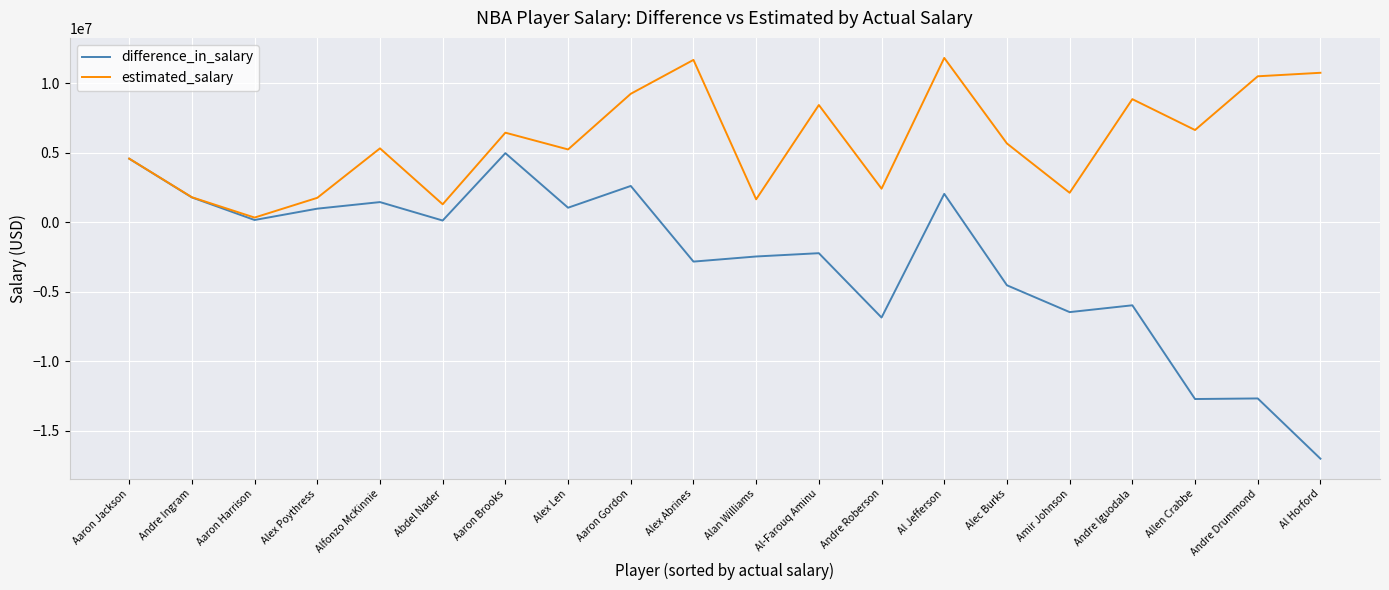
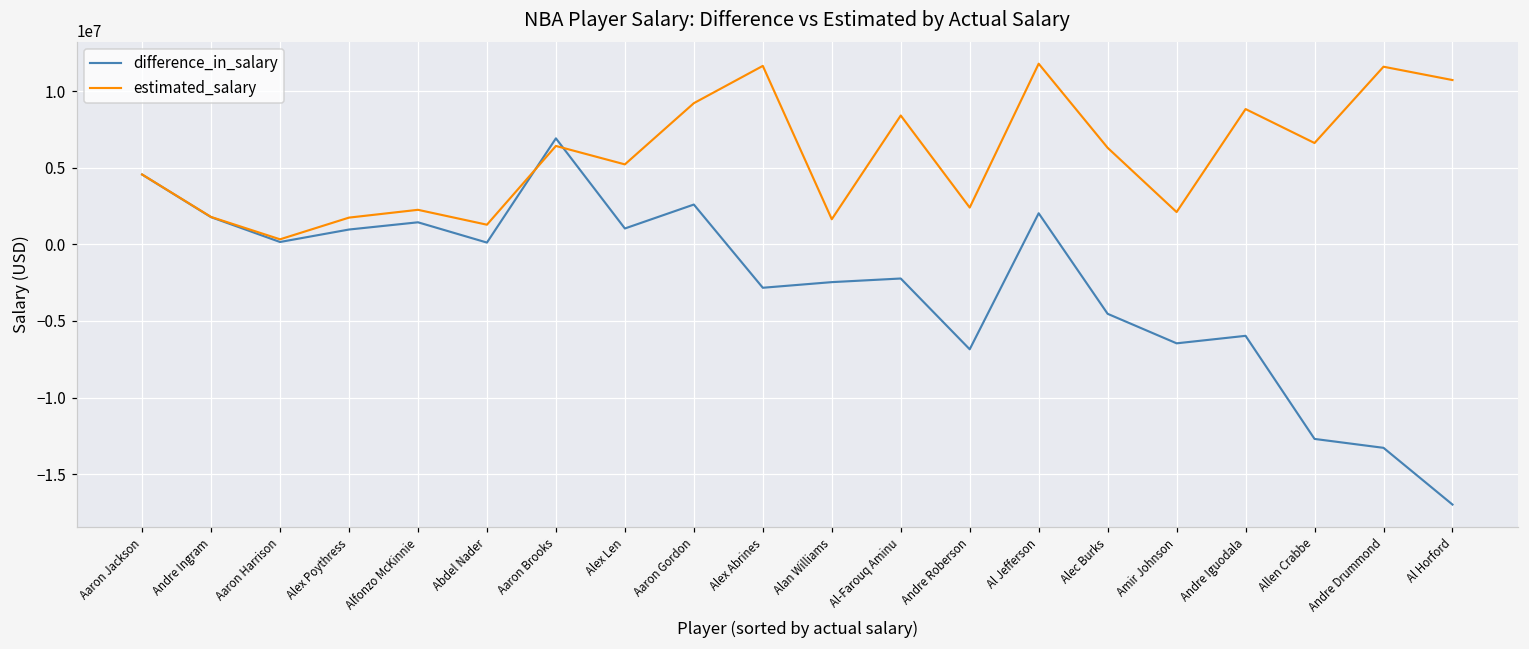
  {
    "difference_in_salary": {
      "Alex Poythress": 1000000,
      "Alfonzo McKinnie": 1400000,
      "Abdel Nader": 100000,
-     "Aaron Brooks": 5000000,
+     "Aaron Brooks": 6900000,
      "Alex Len": 1000000,
      "Aaron Gordon": 2600000,
      "Alex Abrines": -2800000,
      "Alan Williams": -2500000,
      "Al-Farouq Aminu": -2200000,
      "Andre Roberson": -6800000,
      "Al Jefferson": 2000000,
      "Alec Burks": -4500000,
      "Amir Johnson": -6500000,
      "Andre Iguodala": -6000000,
      "Allen Crabbe": -12700000,
-     "Andre Drummond": -12700000,
+     "Andre Drummond": -13300000,
      "Al Horford": -17000000
    },
    "estimated_salary": {
      "Alex Poythress": 1800000,
-     "Alfonzo McKinnie": 5300000,
+     "Alfonzo McKinnie": 2300000,
      "Abdel Nader": 1300000,
      "Aaron Brooks": 6400000,
      "Alex Len": 5200000,
      "Aaron Gordon": 9200000,
      "Alex Abrines": 11700000,
      "Alan Williams": 1600000,
      "Al-Farouq Aminu": 8400000,
      "Andre Roberson": 2400000,
      "Al Jefferson": 11800000,
-     "Alec Burks": 5700000,
+     "Alec Burks": 6300000,
      "Amir Johnson": 2100000,
      "Andre Iguodala": 8800000,
      "Allen Crabbe": 6600000,
-     "Andre Drummond": 10500000,
+     "Andre Drummond": 11600000,
      "Al Horford": 10700000
    }
  }
